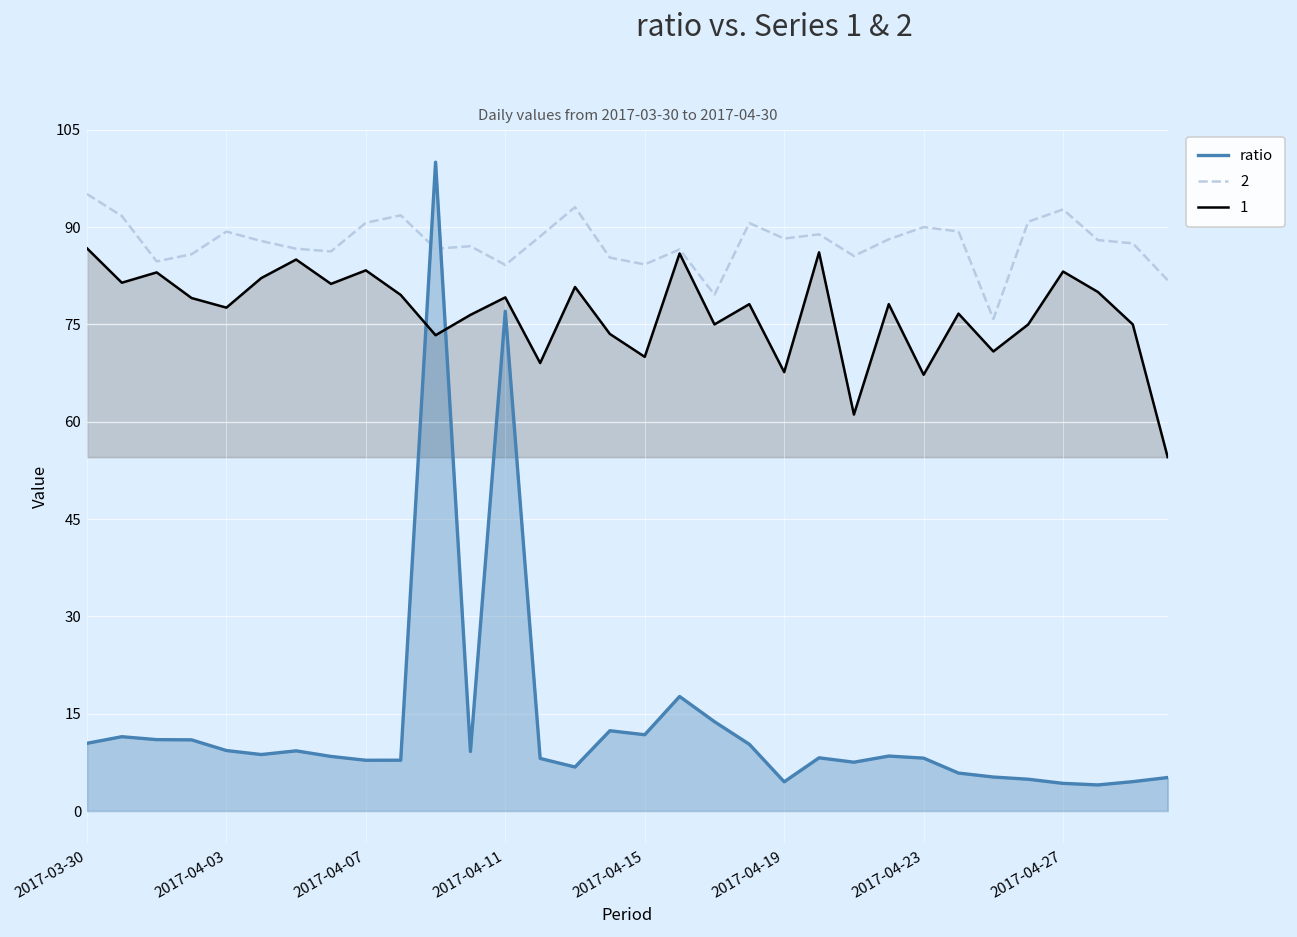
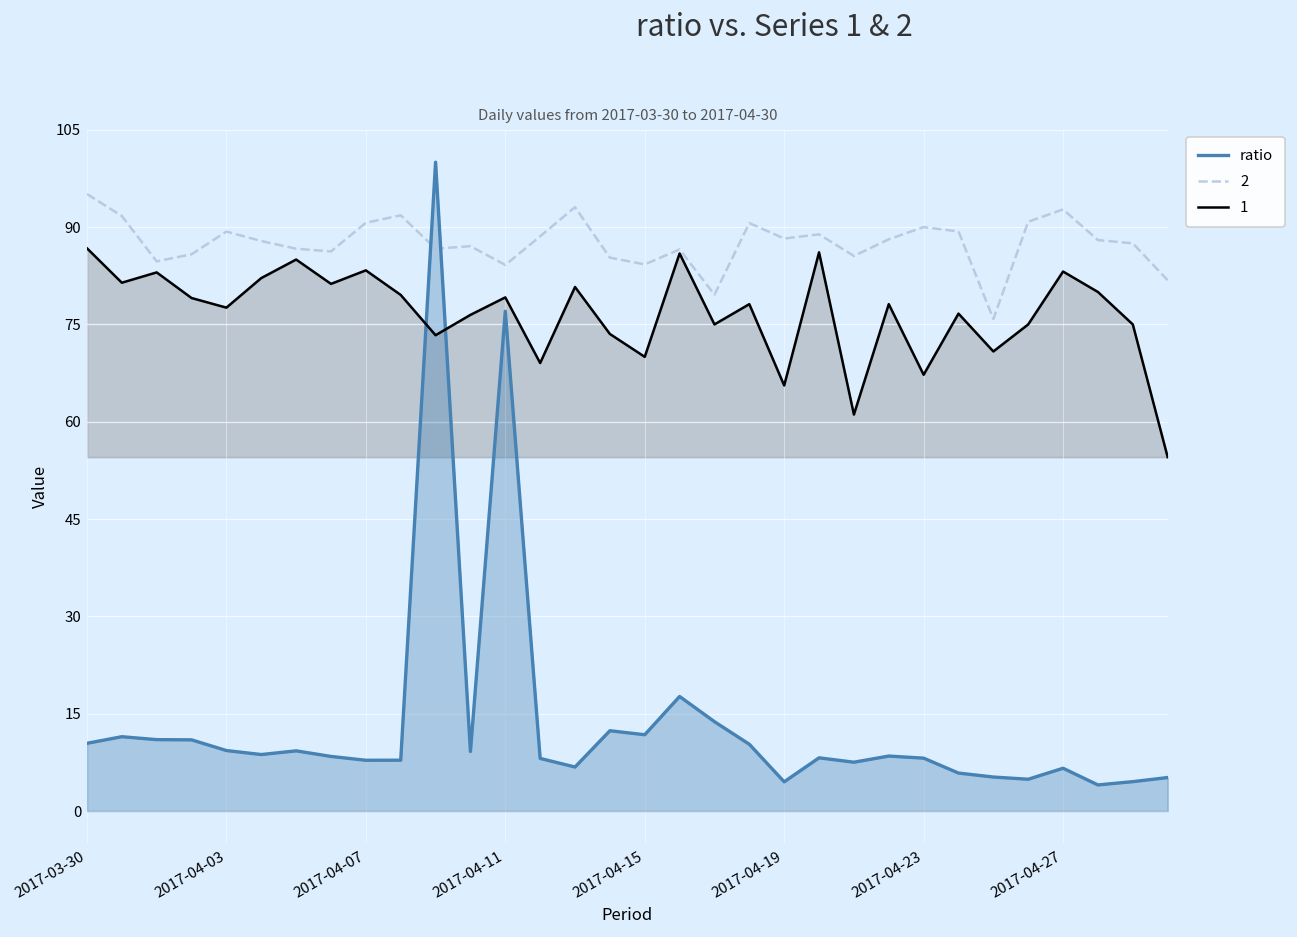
  {
    "ratio": {
      "2017-03-30": 10,
      "2017-04-03": 9,
      "2017-04-07": 8,
      "2017-04-11": 77,
      "2017-04-15": 12,
      "2017-04-19": 4,
      "2017-04-23": 8,
-     "2017-04-27": 4
+     "2017-04-27": 7
    },
    "2": {
      "2017-03-30": 95,
      "2017-04-03": 89,
      "2017-04-07": 91,
      "2017-04-11": 84,
      "2017-04-15": 84,
      "2017-04-19": 88,
      "2017-04-23": 90,
      "2017-04-27": 93
    },
    "1": {
      "2017-03-30": 87,
      "2017-04-03": 78,
      "2017-04-07": 83,
      "2017-04-11": 79,
      "2017-04-15": 70,
-     "2017-04-19": 68,
+     "2017-04-19": 66,
      "2017-04-23": 67,
      "2017-04-27": 83
    }
  }
